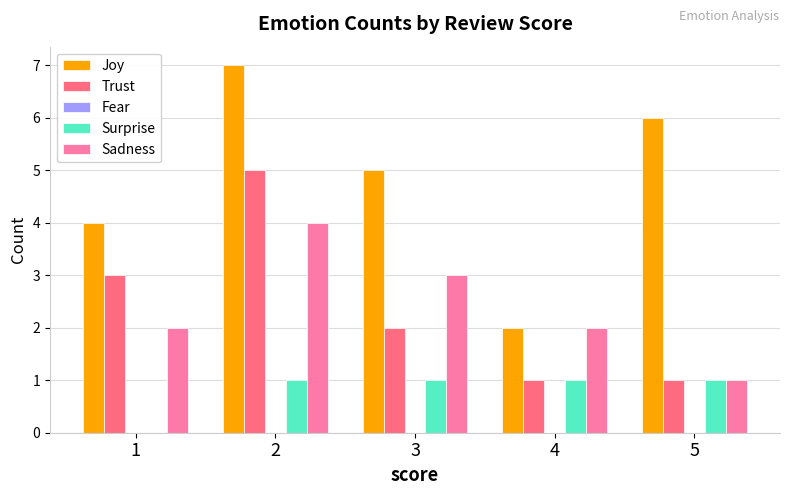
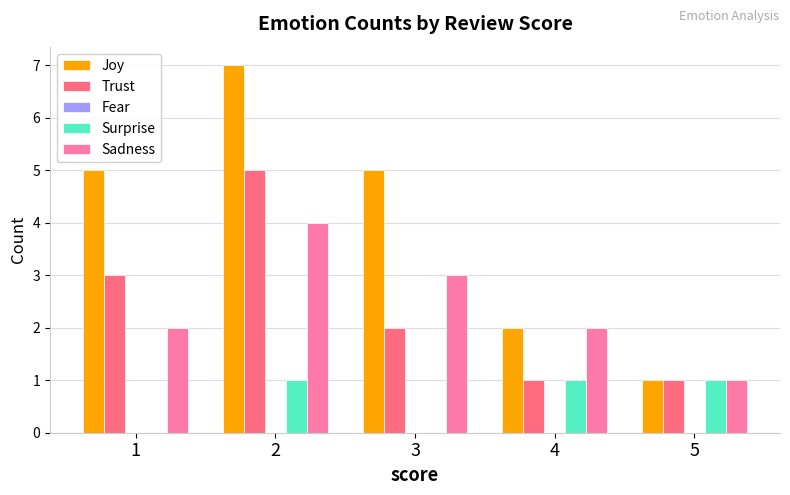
  {
    "Joy": {
-     "1": 4,
+     "1": 5,
      "2": 7,
      "3": 5,
      "4": 2,
-     "5": 6
+     "5": 1
    },
    "Fear": {
      "1": 0,
      "2": 0,
      "3": 0,
      "4": 0,
      "5": 0
    },
    "Surprise": {
      "1": 0,
      "2": 1,
-     "3": 1,
+     "3": 0,
      "4": 1,
      "5": 1
    }
  }
